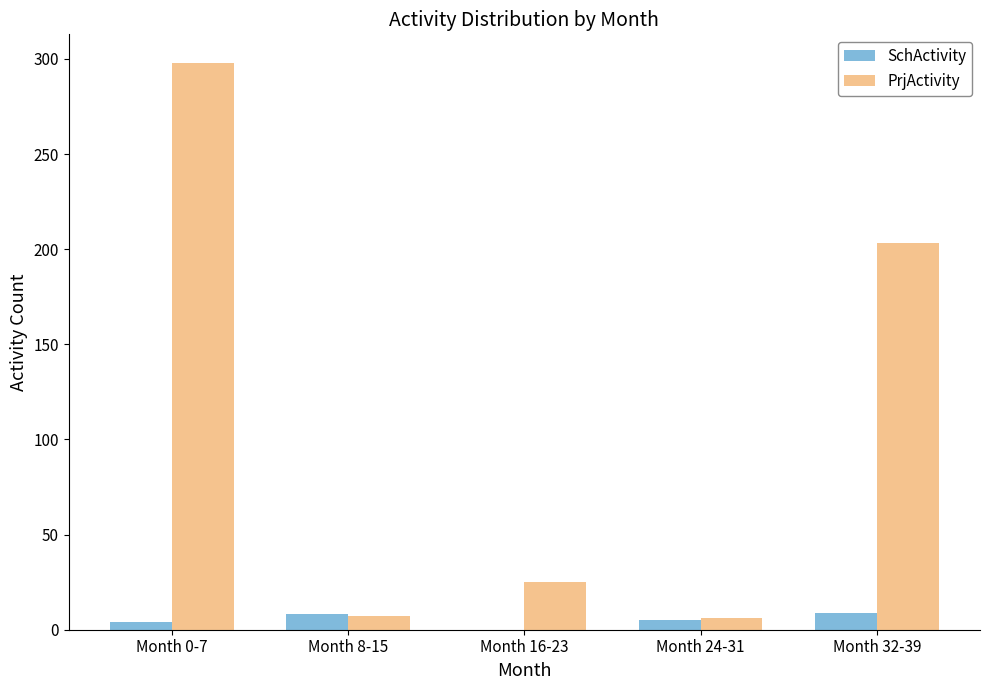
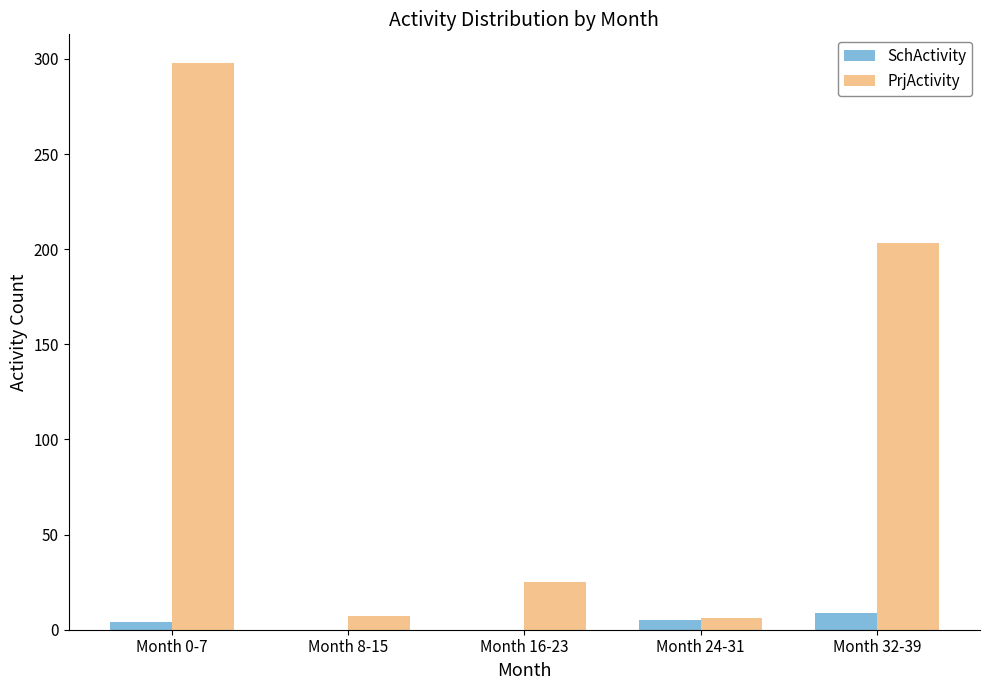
  {
    "SchActivity": {
      "Month 0-7": 4,
-     "Month 8-15": 8,
+     "Month 8-15": 0,
      "Month 16-23": 0,
      "Month 24-31": 5,
      "Month 32-39": 9
    },
    "PrjActivity": {
      "Month 0-7": 298,
      "Month 8-15": 7,
      "Month 16-23": 25,
      "Month 24-31": 6,
      "Month 32-39": 203
    }
  }
